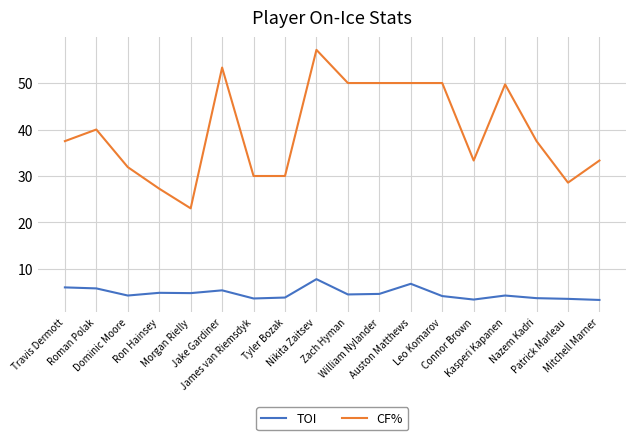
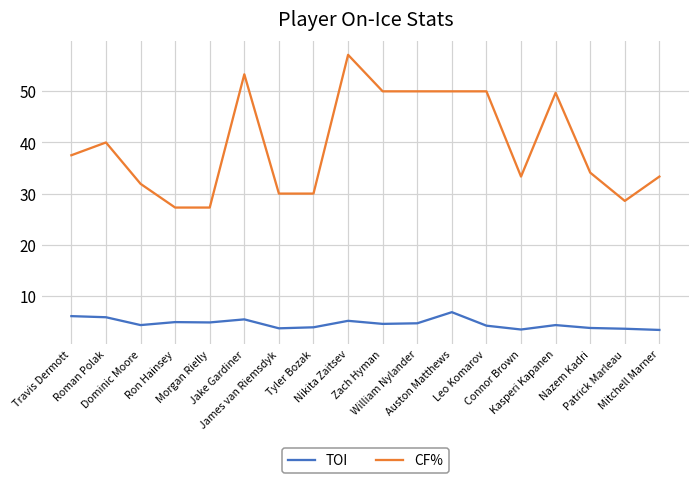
  {
    "TOI": {
      "Travis Dermott": 6,
      "Roman Polak": 6,
      "Dominic Moore": 4,
      "Ron Hainsey": 5,
      "Morgan Rielly": 5,
      "Jake Gardiner": 5,
      "James van Riemsdyk": 4,
      "Tyler Bozak": 4,
-     "Nikita Zaitsev": 8,
+     "Nikita Zaitsev": 5,
      "Zach Hyman": 5,
      "William Nylander": 5,
      "Auston Matthews": 7,
      "Leo Komarov": 4,
      "Connor Brown": 3,
      "Kasperi Kapanen": 4,
      "Nazem Kadri": 4,
      "Patrick Marleau": 4,
      "Mitchell Marner": 3
    },
    "CF%": {
      "Travis Dermott": 38,
      "Roman Polak": 40,
      "Dominic Moore": 32,
      "Ron Hainsey": 27,
-     "Morgan Rielly": 23,
+     "Morgan Rielly": 27,
      "Jake Gardiner": 53,
      "James van Riemsdyk": 30,
      "Tyler Bozak": 30,
      "Nikita Zaitsev": 57,
      "Zach Hyman": 50,
      "William Nylander": 50,
      "Auston Matthews": 50,
      "Leo Komarov": 50,
      "Connor Brown": 33,
      "Kasperi Kapanen": 50,
-     "Nazem Kadri": 38,
+     "Nazem Kadri": 34,
      "Patrick Marleau": 29,
      "Mitchell Marner": 33
    }
  }
